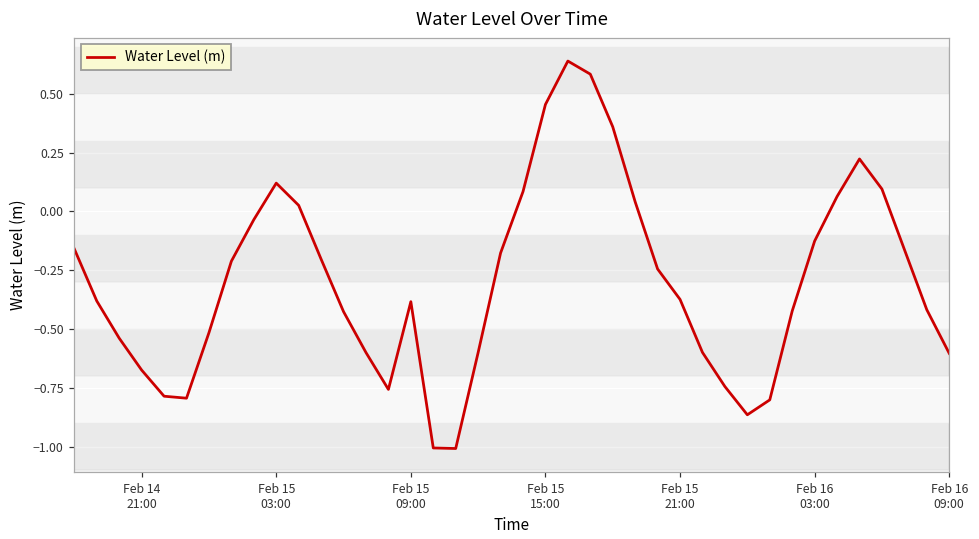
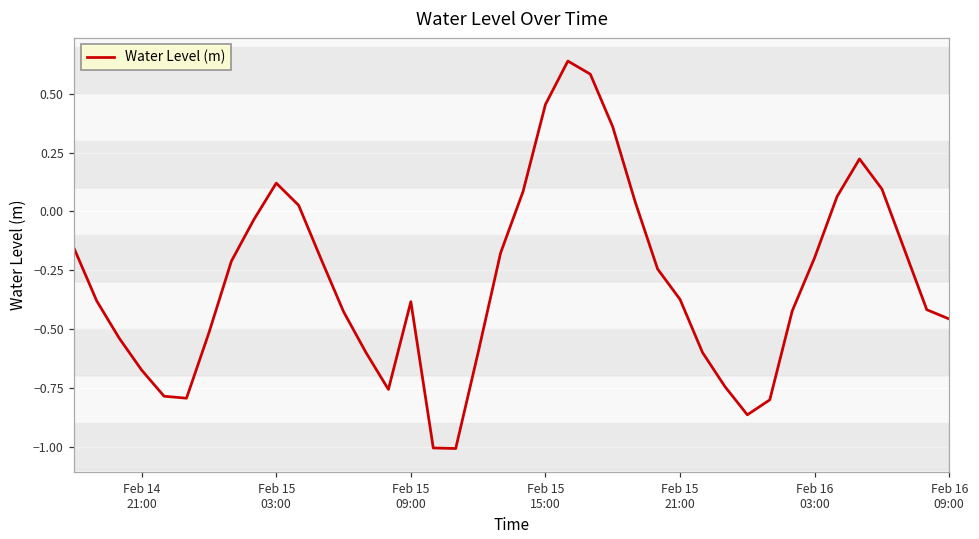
  {
    "Feb 14 21:00": -0.67,
    "Feb 15 03:00": 0.12,
    "Feb 15 09:00": -0.38,
    "Feb 15 15:00": 0.45,
    "Feb 15 21:00": -0.37,
-   "Feb 16 03:00": -0.13,
-   "Feb 16 09:00": -0.60
+   "Feb 16 03:00": -0.20,
+   "Feb 16 09:00": -0.46
  }
